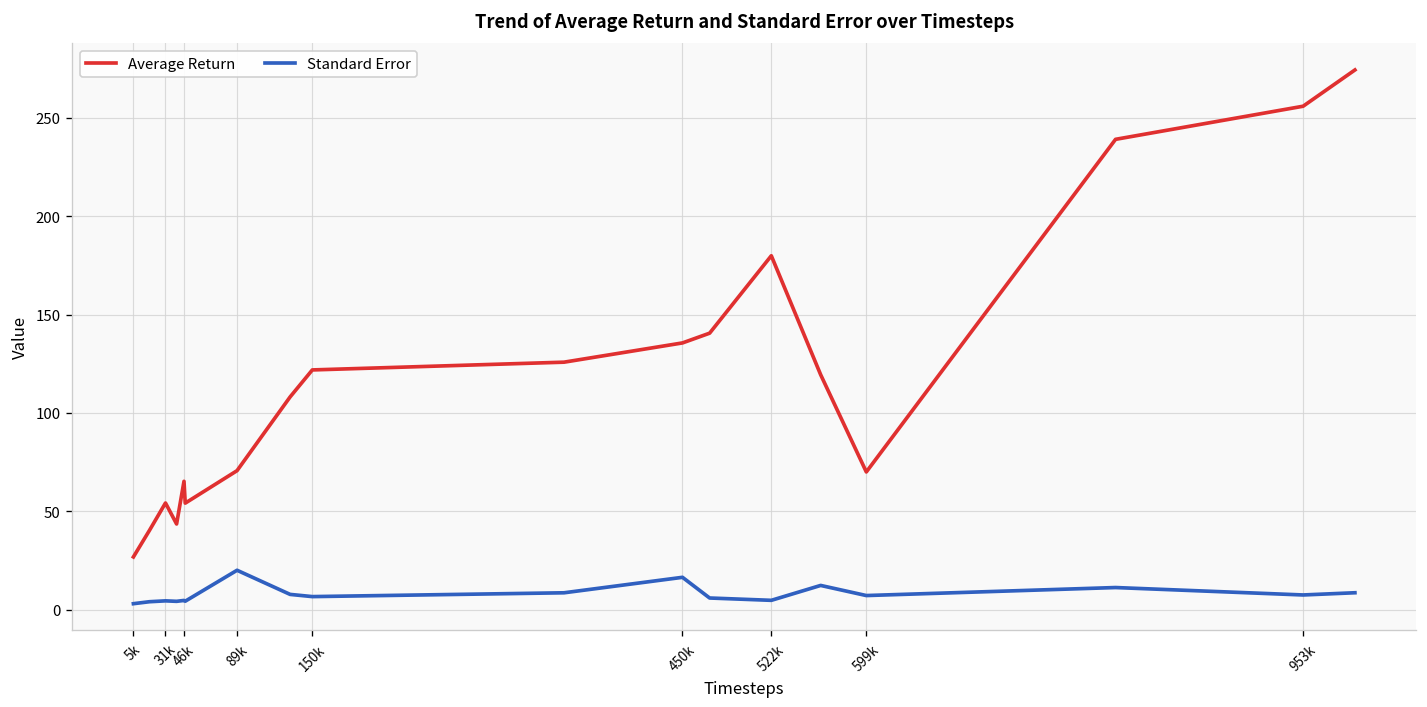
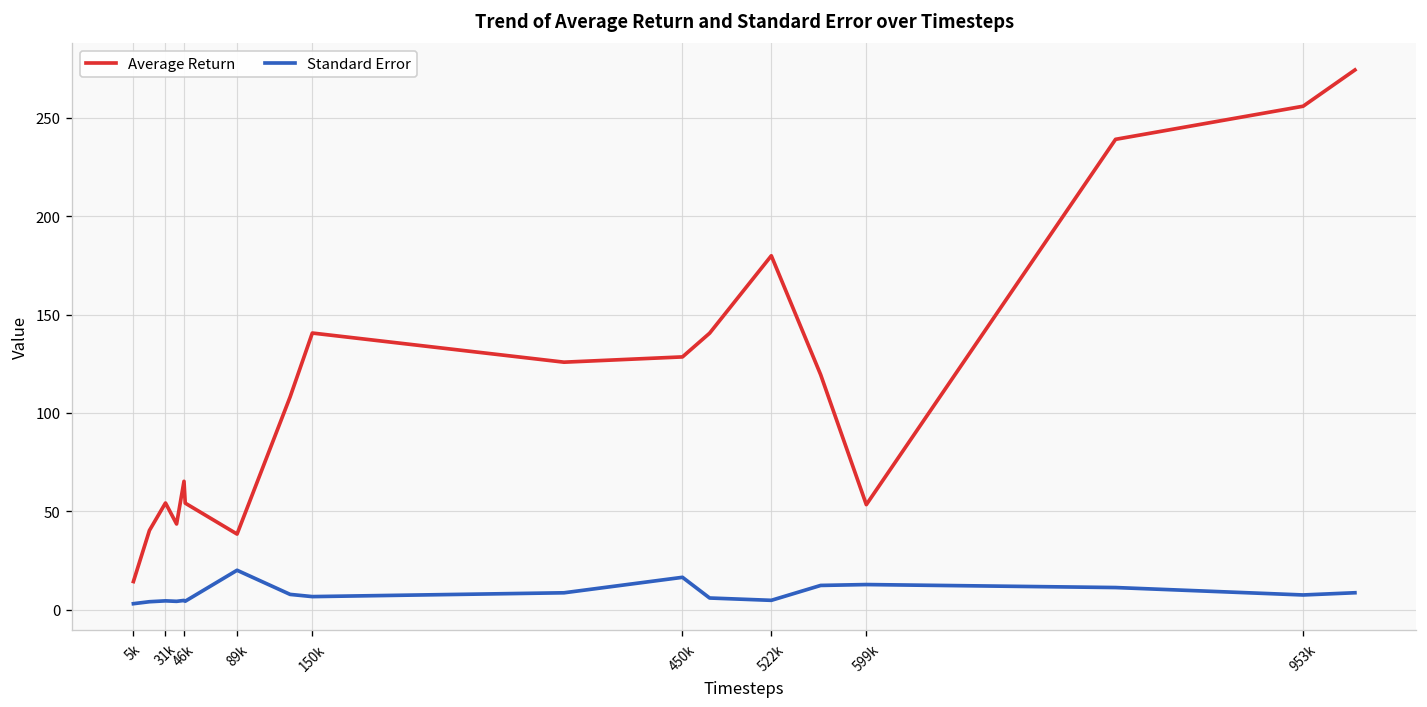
  {
    "Average Return": {
-     "5k": 27,
+     "5k": 14,
      "31k": 54,
      "46k": 65,
-     "89k": 71,
-     "150k": 122,
-     "450k": 136,
+     "89k": 39,
+     "150k": 141,
+     "450k": 128,
      "522k": 180,
-     "599k": 70,
+     "599k": 53,
      "953k": 256
    },
    "Standard Error": {
      "5k": 3,
      "31k": 5,
      "46k": 5,
      "89k": 20,
      "150k": 7,
      "450k": 17,
      "522k": 5,
-     "599k": 7,
+     "599k": 13,
      "953k": 8
    }
  }
